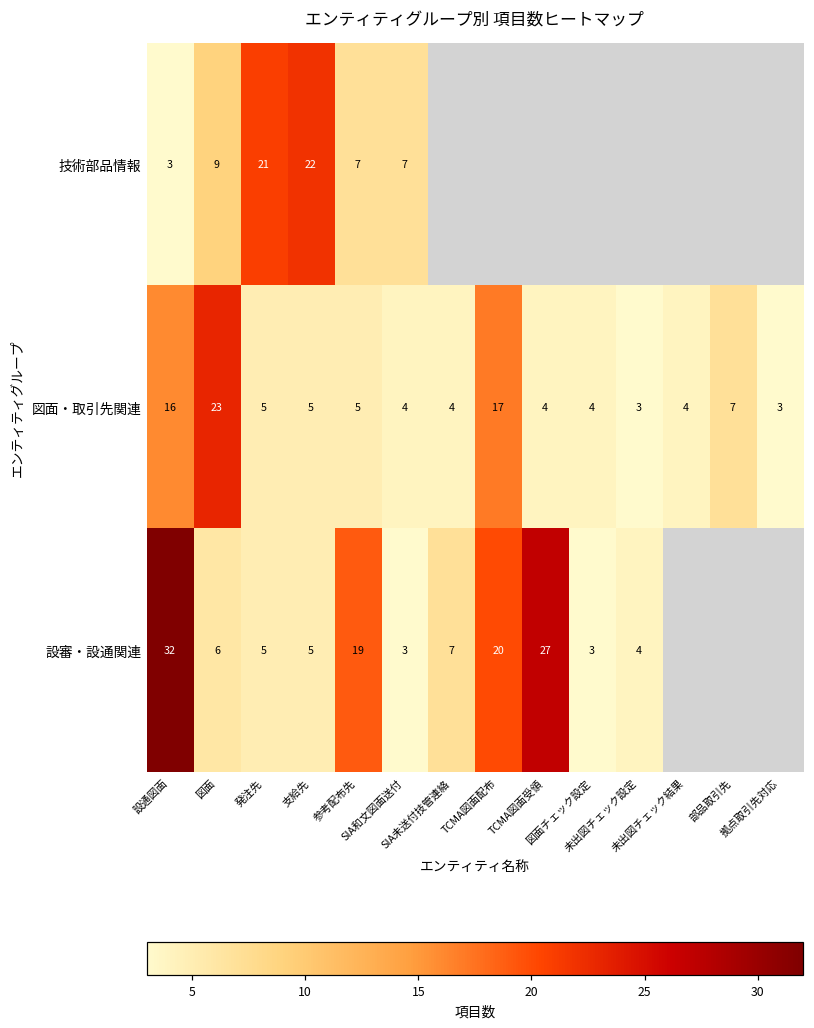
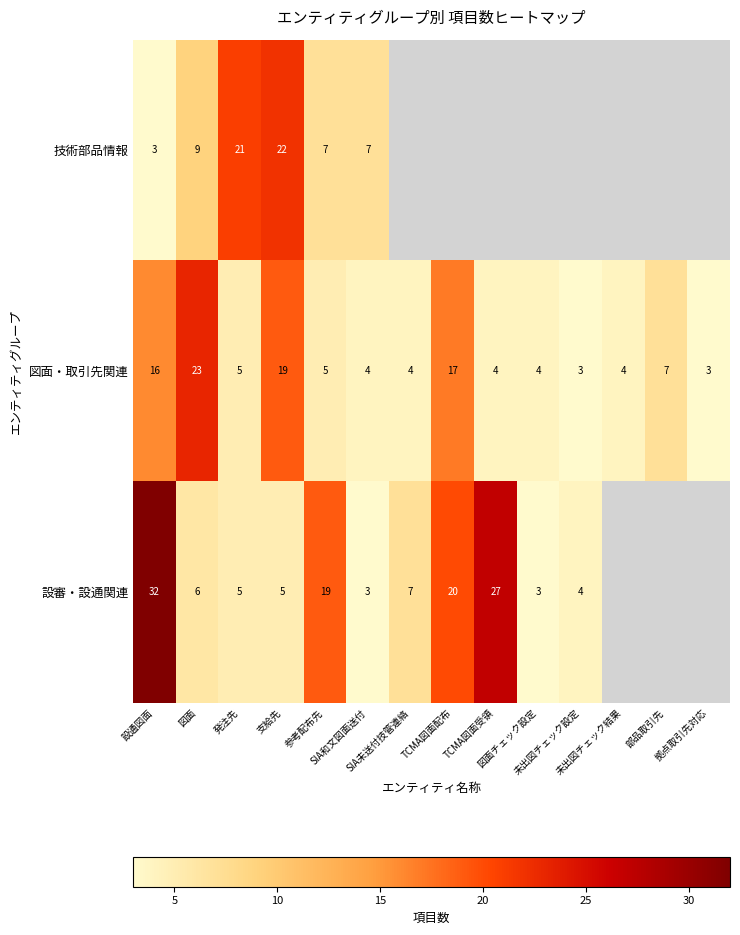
  {
    "技術部品情報": {
      "設通図面": 3,
      "図面": 9,
      "発注先": 21,
      "支給先": 22,
      "参考配布先": 7,
      "SIA和文図面送付": 7
    },
    "図面・取引先関連": {
      "設通図面": 16,
      "図面": 23,
      "発注先": 5,
-     "支給先": 5,
+     "支給先": 19,
      "参考配布先": 5,
      "SIA和文図面送付": 4,
      "SIA未送付技管連絡": 4,
      "TCMA図面配布": 17,
      "TCMA図面受領": 4,
      "図面チェック設定": 4,
      "未出図チェック設定": 3,
      "未出図チェック結果": 4,
      "部品取引先": 7,
      "拠点取引先対応": 3
    },
    "設審・設通関連": {
      "設通図面": 32,
      "図面": 6,
      "発注先": 5,
      "支給先": 5,
      "参考配布先": 19,
      "SIA和文図面送付": 3,
      "SIA未送付技管連絡": 7,
      "TCMA図面配布": 20,
      "TCMA図面受領": 27,
      "図面チェック設定": 3,
      "未出図チェック設定": 4
    }
  }
